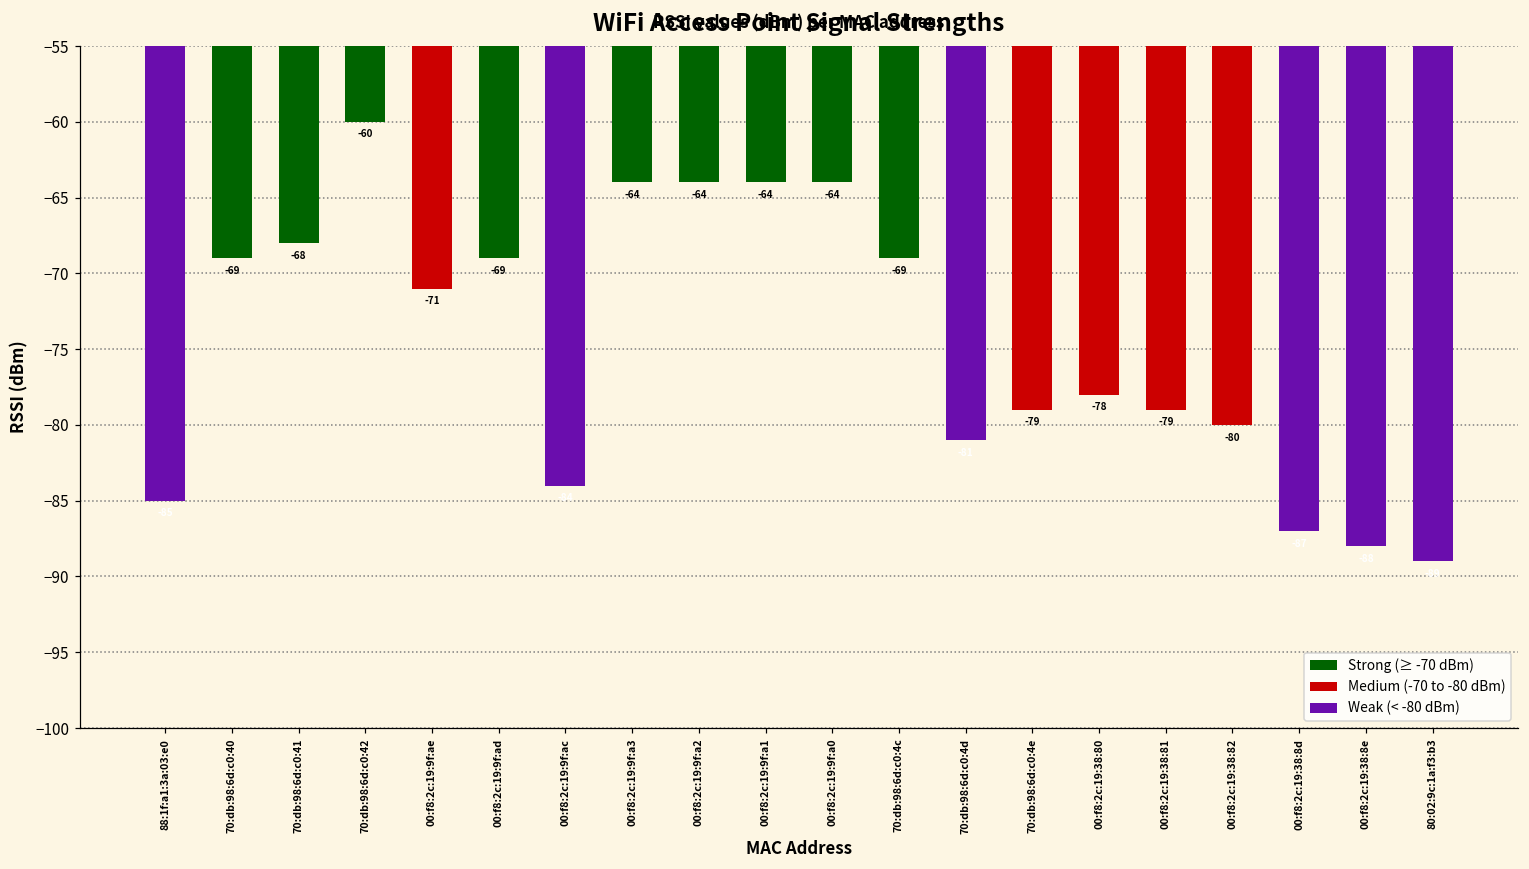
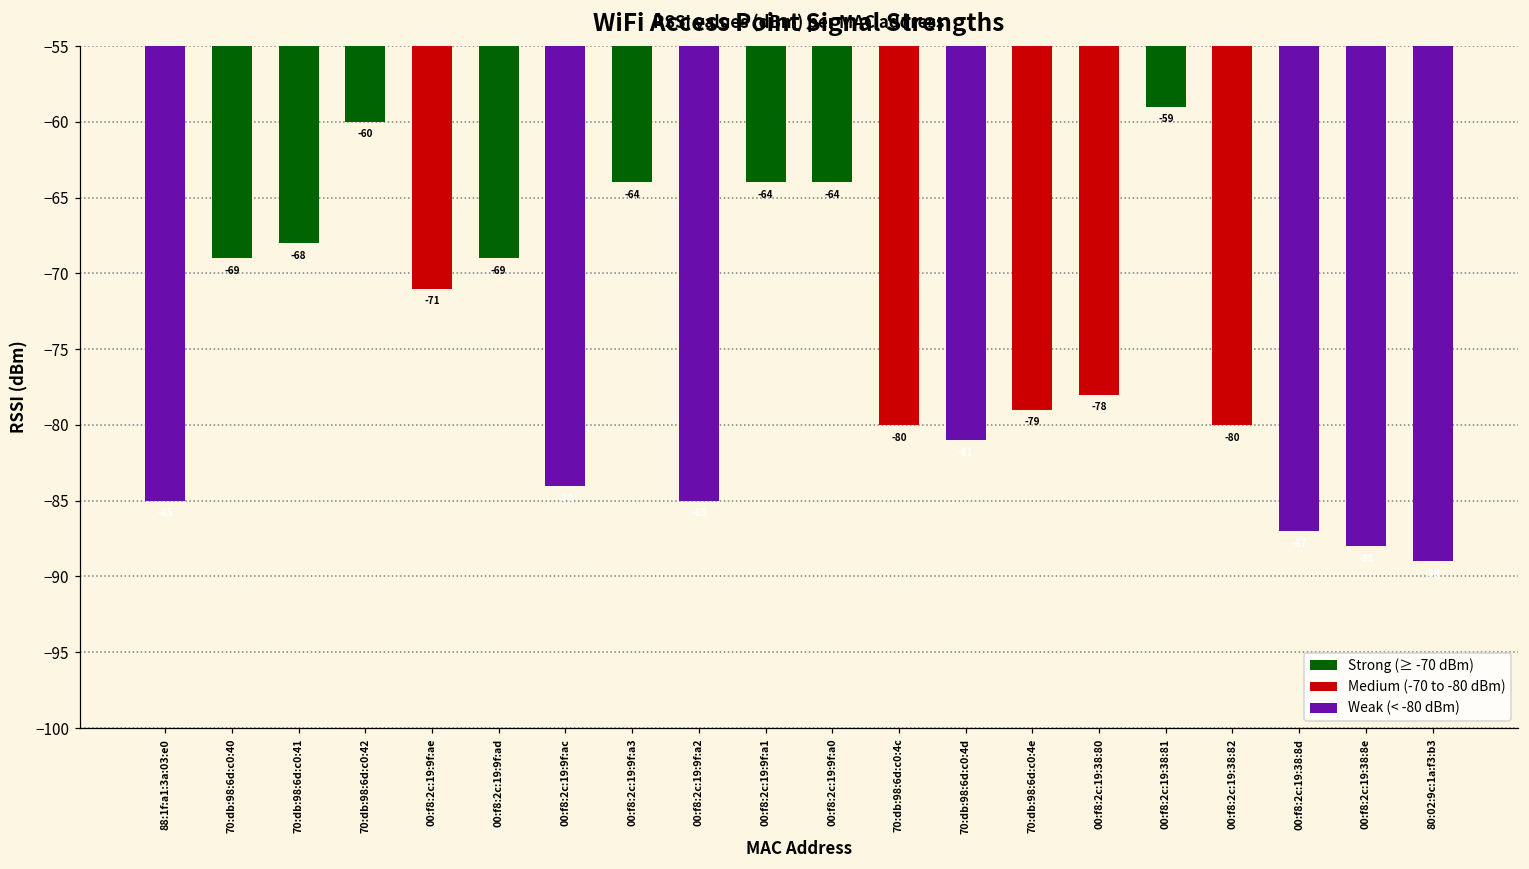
  {
    "70:db:98:6d:c0:40": -69,
    "70:db:98:6d:c0:41": -68,
    "70:db:98:6d:c0:42": -60,
    "00:f8:2c:19:9f:ae": -71,
    "00:f8:2c:19:9f:ad": -69,
    "00:f8:2c:19:9f:a3": -64,
-   "00:f8:2c:19:9f:a2": -64,
+   "00:f8:2c:19:9f:a2": -85,
    "00:f8:2c:19:9f:a1": -64,
    "00:f8:2c:19:9f:a0": -64,
-   "70:db:98:6d:c0:4c": -69,
+   "70:db:98:6d:c0:4c": -80,
    "70:db:98:6d:c0:4e": -79,
    "00:f8:2c:19:38:80": -78,
-   "00:f8:2c:19:38:81": -79,
+   "00:f8:2c:19:38:81": -59,
    "00:f8:2c:19:38:82": -80
  }
